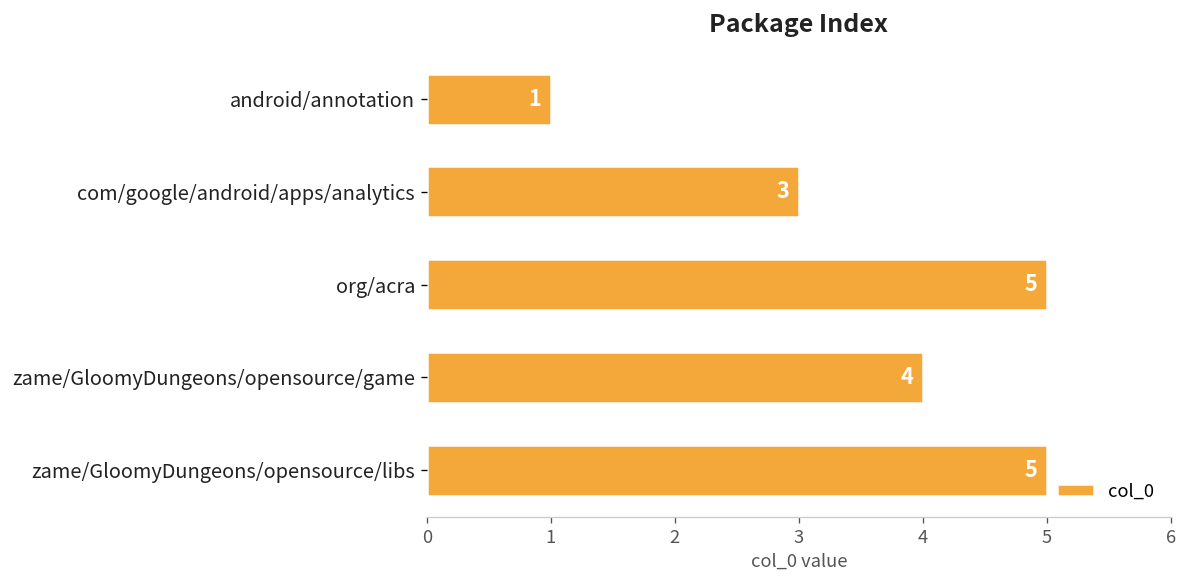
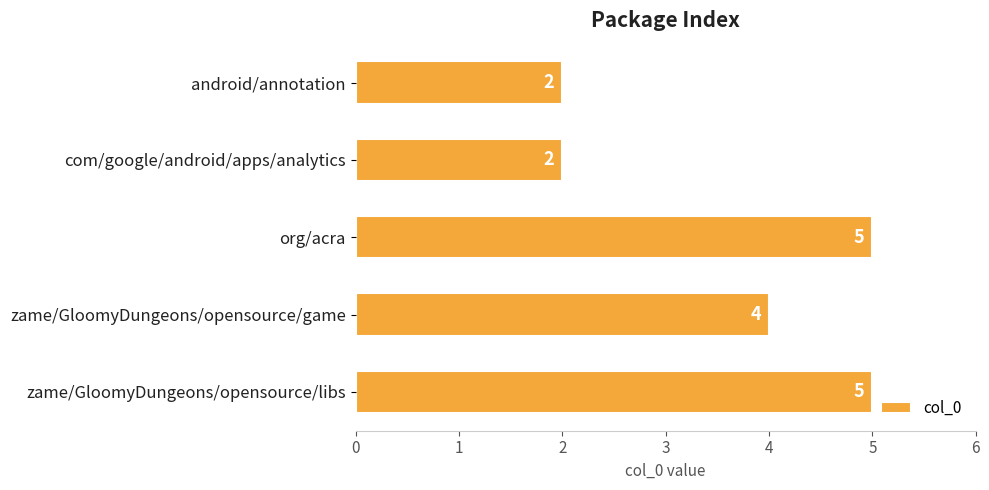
  {
-   "android/annotation": 1,
-   "com/google/android/apps/analytics": 3,
+   "android/annotation": 2,
+   "com/google/android/apps/analytics": 2,
    "org/acra": 5,
    "zame/GloomyDungeons/opensource/game": 4,
    "zame/GloomyDungeons/opensource/libs": 5
  }
